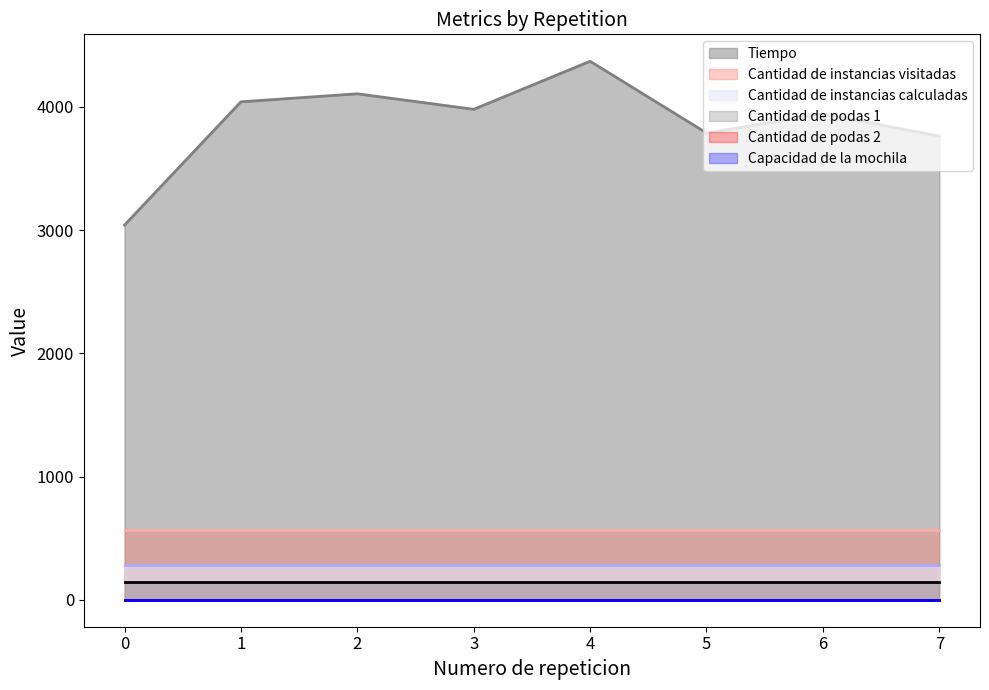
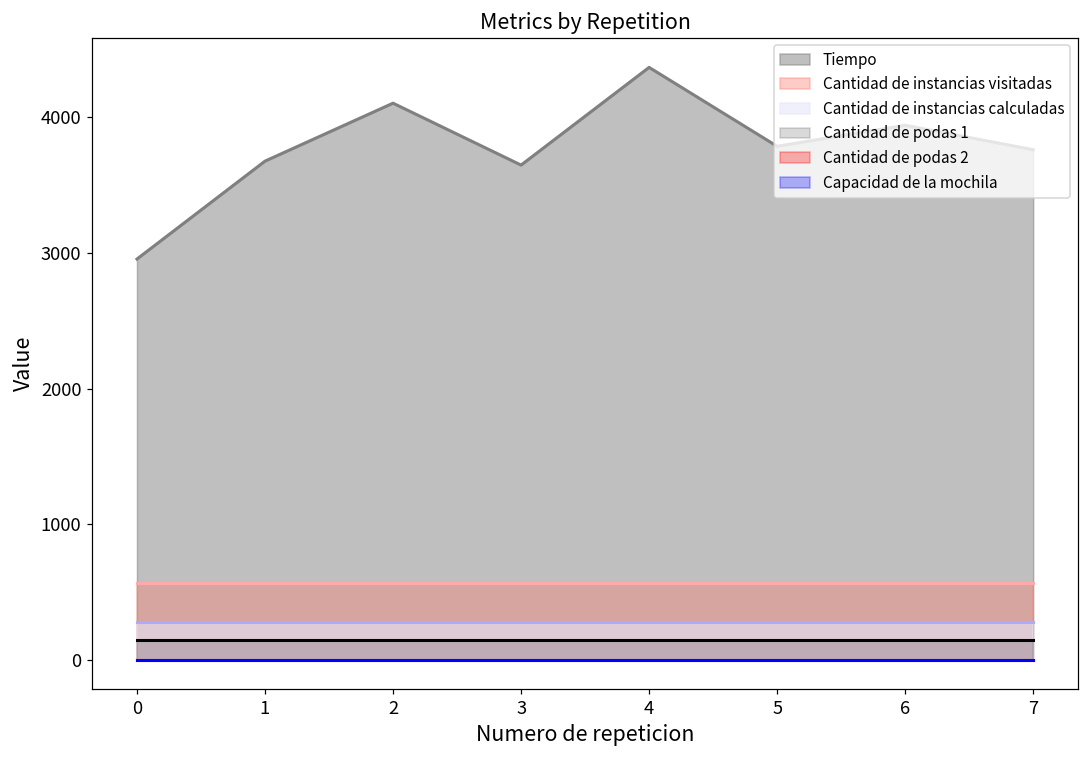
  {
    "Tiempo": {
-     "0": 3040,
-     "1": 4040,
+     "0": 2960,
+     "1": 3680,
      "2": 4110,
-     "3": 3980,
+     "3": 3650,
      "4": 4370
    },
    "Cantidad de instancias visitadas": {
      "0": 560,
      "1": 560,
      "2": 560,
      "3": 560,
      "4": 560,
      "5": 560,
      "6": 560,
      "7": 560
    },
    "Cantidad de instancias calculadas": {
      "0": 280,
      "1": 280,
      "2": 280,
      "3": 280,
      "4": 280,
      "5": 280,
      "6": 280,
      "7": 280
    },
    "Cantidad de podas 1": {
      "0": 140,
      "1": 140,
      "2": 140,
      "3": 140,
      "4": 140,
      "5": 140,
      "6": 140,
      "7": 140
    },
    "Capacidad de la mochila": {
      "0": 0,
      "1": 0,
      "2": 0,
      "3": 0,
      "4": 0,
      "5": 0,
      "6": 0,
      "7": 0
    }
  }
